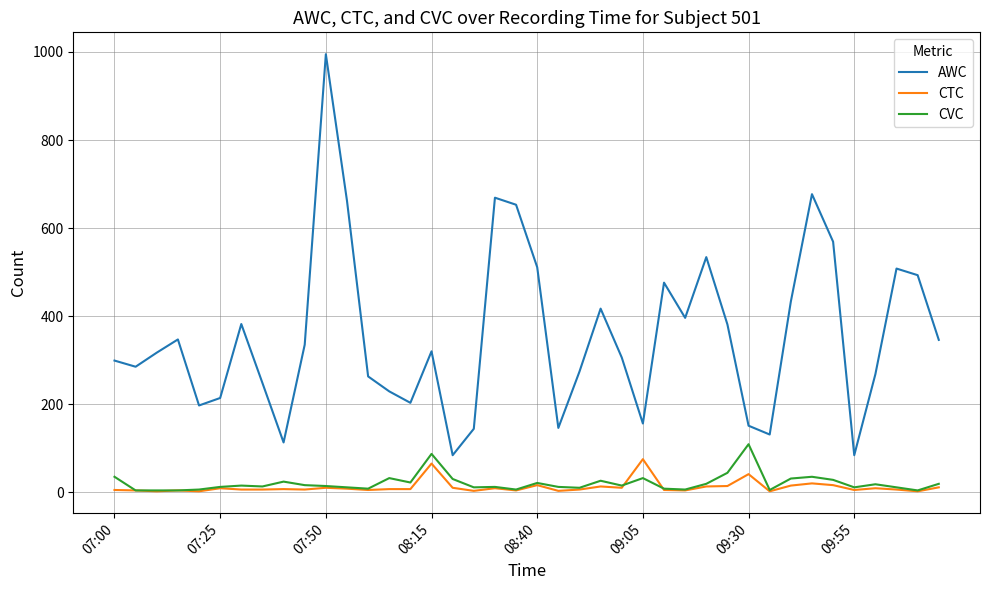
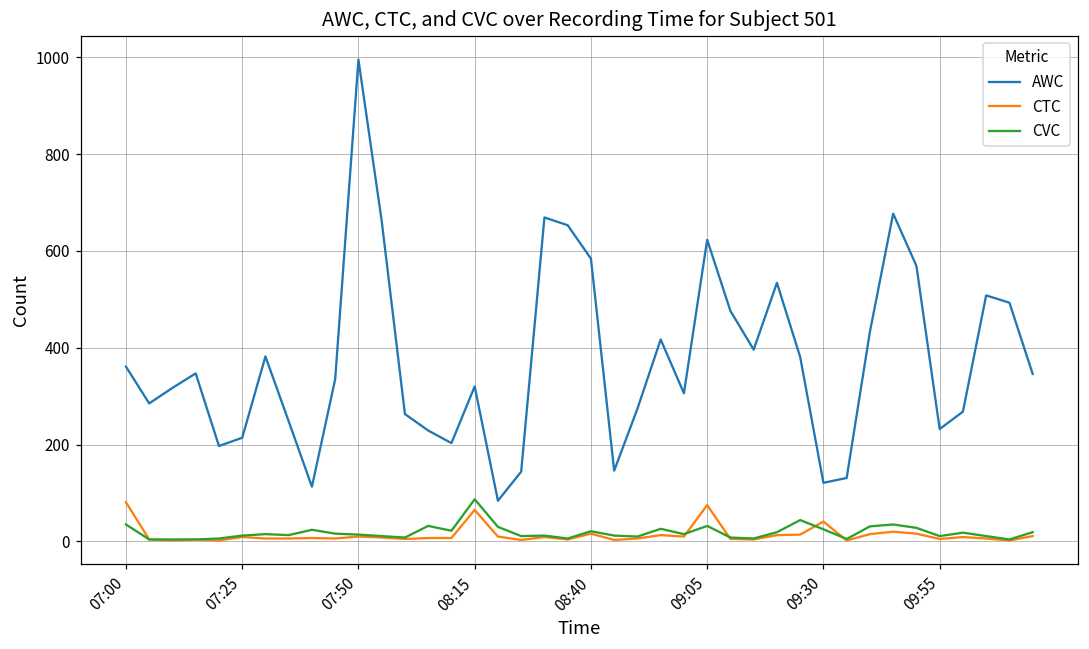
  {
    "AWC": {
-     "07:00": 300,
+     "07:00": 360,
      "07:25": 210,
      "07:50": 1000,
      "08:15": 320,
-     "08:40": 510,
-     "09:05": 160,
-     "09:30": 150,
-     "09:55": 80
+     "08:40": 580,
+     "09:05": 620,
+     "09:30": 120,
+     "09:55": 230
    },
    "CTC": {
-     "07:00": 10,
+     "07:00": 80,
      "08:15": 70,
      "09:05": 80,
      "09:30": 40,
      "09:55": 10
    },
    "CVC": {
      "07:00": 40,
      "08:15": 90,
      "09:05": 30,
-     "09:30": 110,
+     "09:30": 30,
      "09:55": 10
    }
  }
